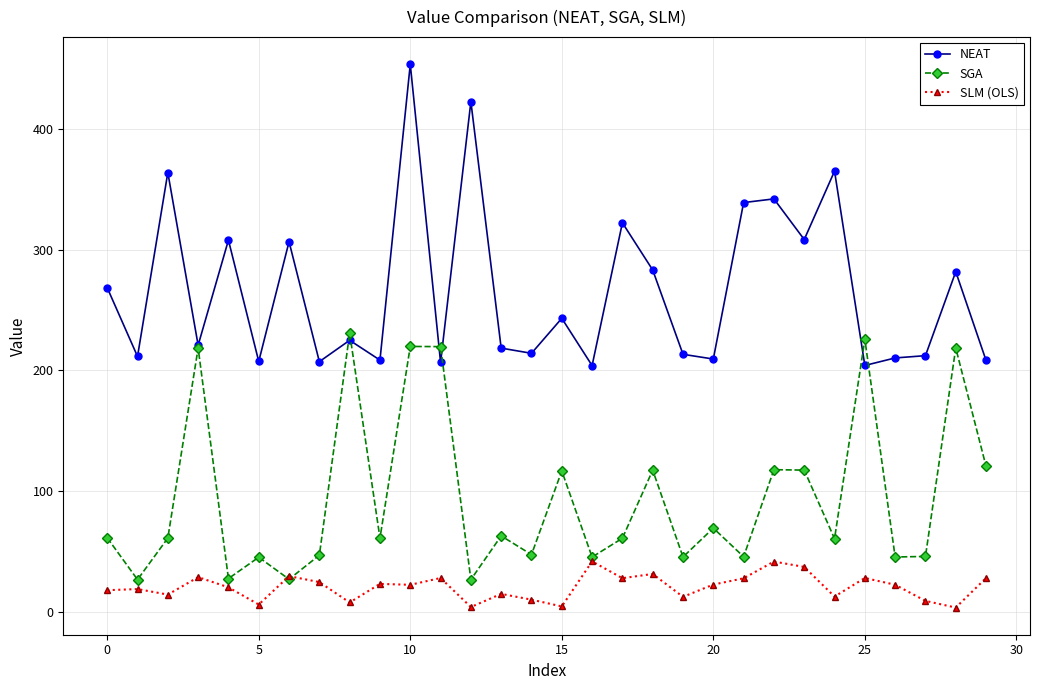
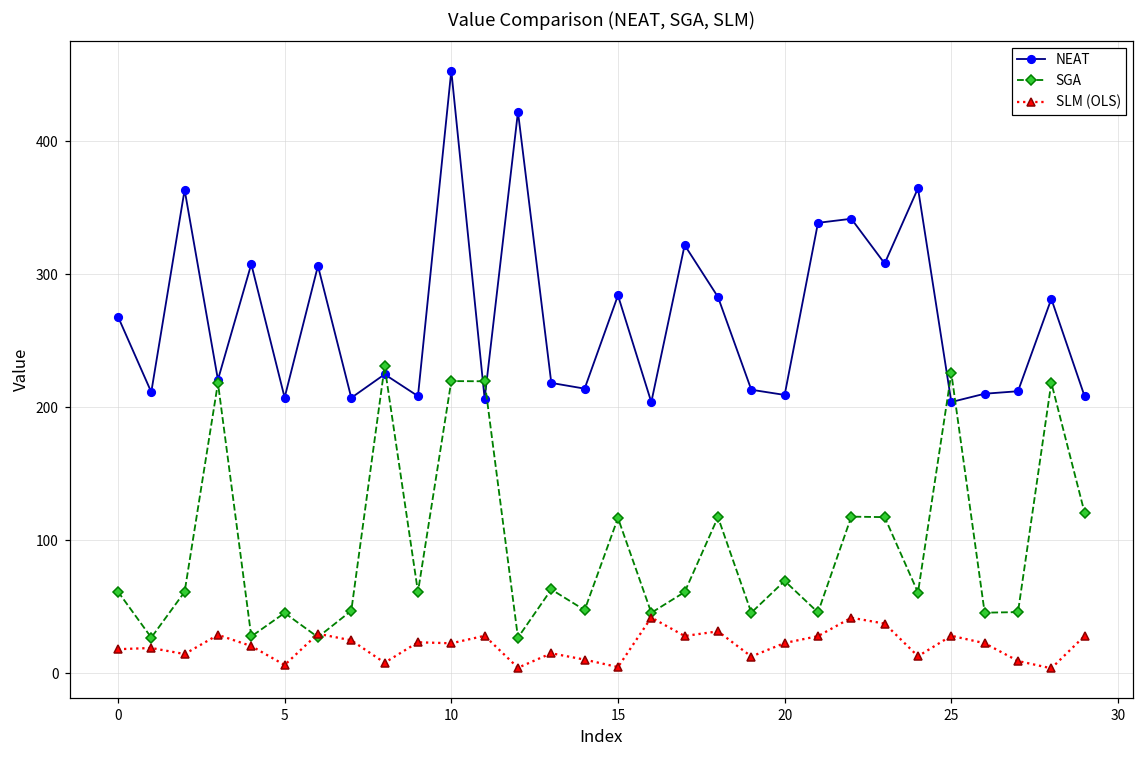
  {
    "NEAT": {
      "0": 268,
      "5": 207,
      "10": 453,
-     "15": 243,
+     "15": 284,
      "20": 209,
      "25": 204
    },
    "SGA": {
      "0": 62,
      "5": 45,
      "10": 220,
      "15": 117,
      "20": 70,
      "25": 226
    },
    "SLM (OLS)": {
      "0": 18,
      "5": 6,
      "10": 23,
      "15": 5,
      "20": 23,
      "25": 28
    }
  }
